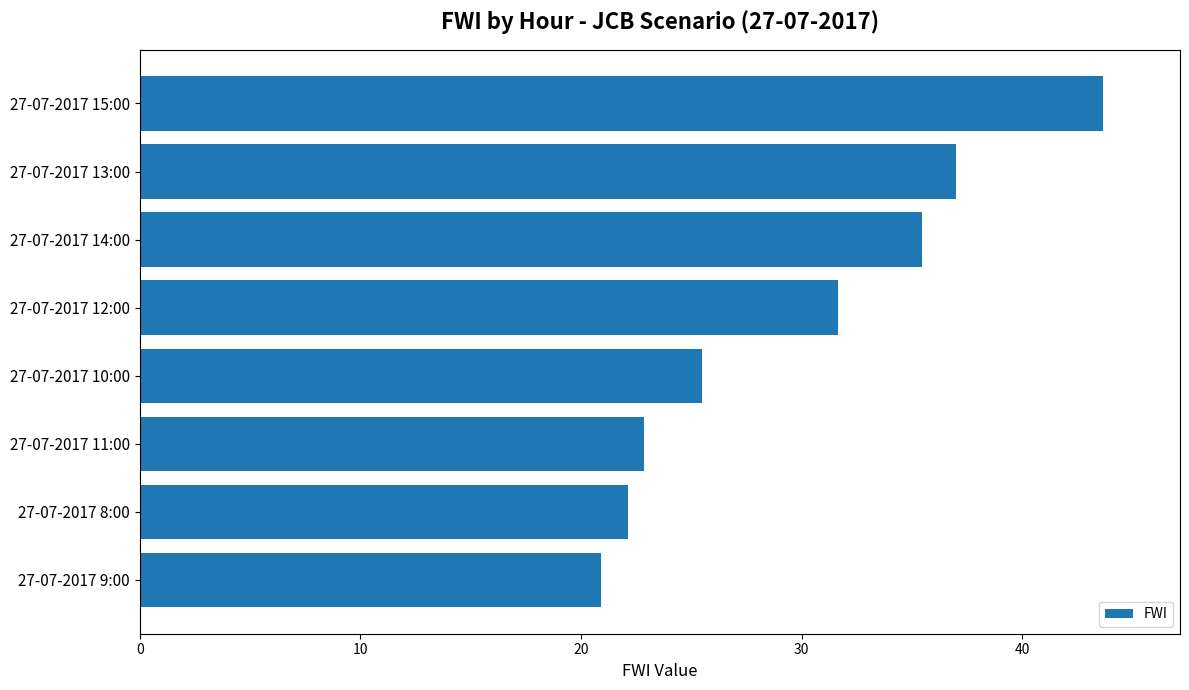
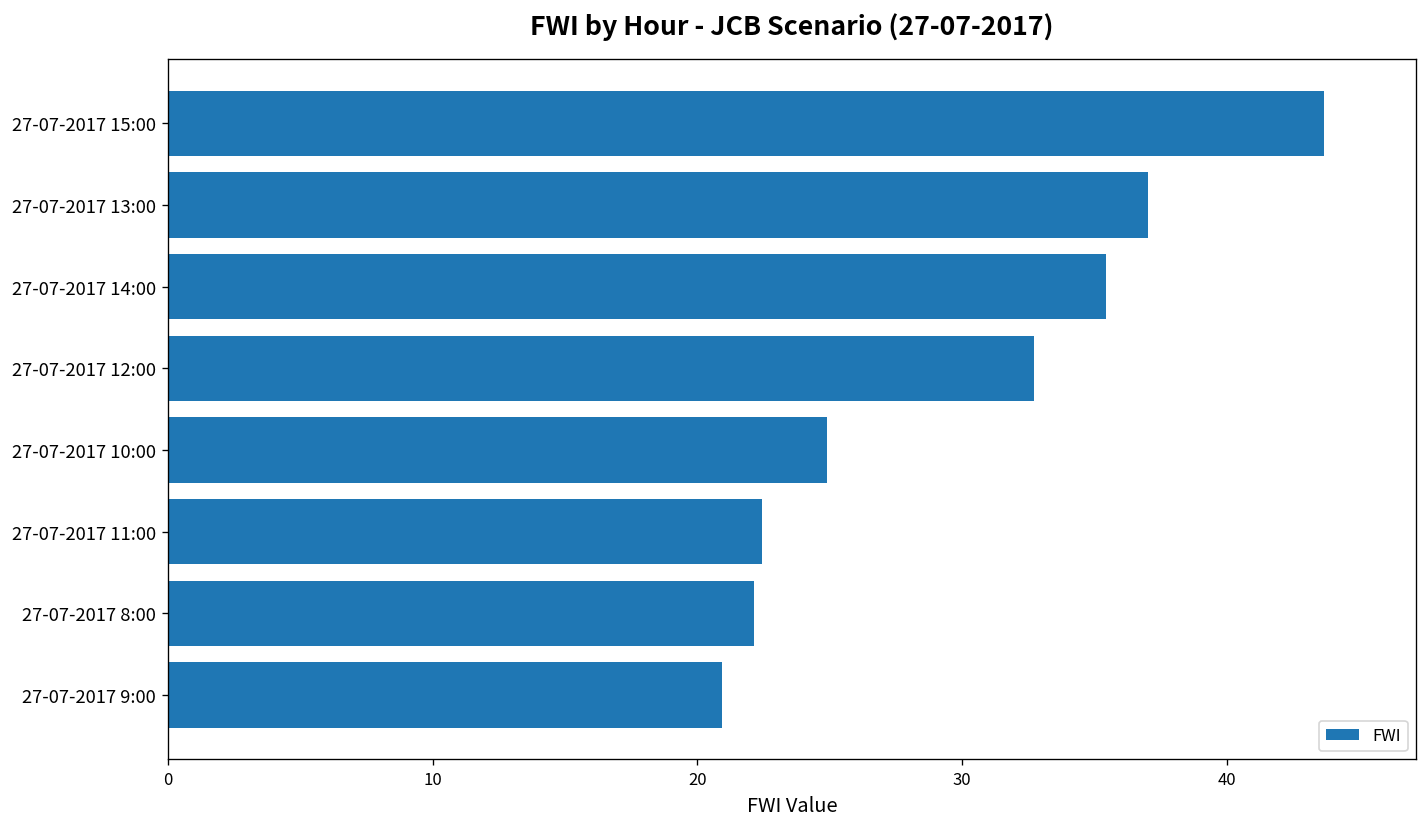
  {
    "27-07-2017 15:00": 43.7,
    "27-07-2017 13:00": 37.0,
    "27-07-2017 14:00": 35.5,
-   "27-07-2017 12:00": 31.7,
-   "27-07-2017 10:00": 25.5,
-   "27-07-2017 11:00": 22.9,
+   "27-07-2017 12:00": 32.7,
+   "27-07-2017 10:00": 24.9,
+   "27-07-2017 11:00": 22.5,
    "27-07-2017 8:00": 22.1,
    "27-07-2017 9:00": 20.9
  }
